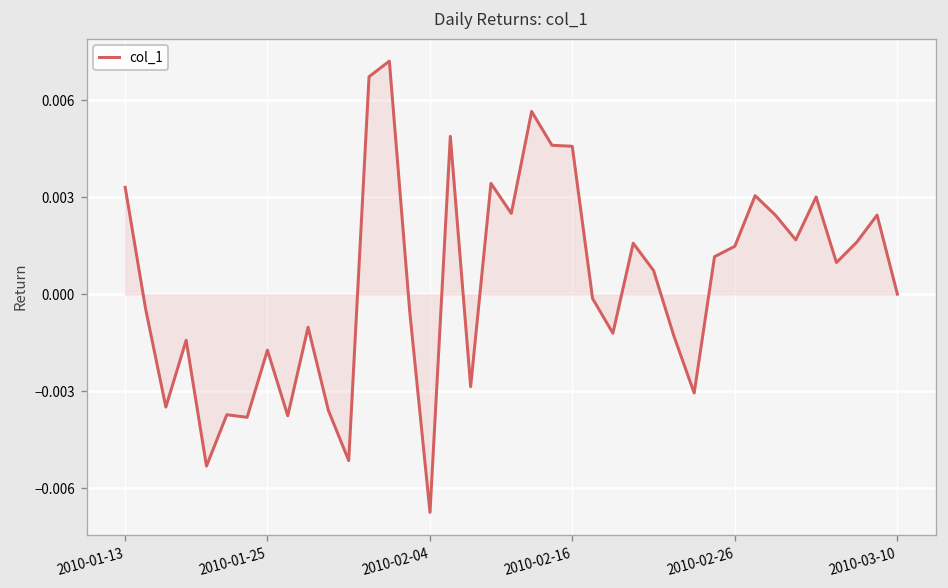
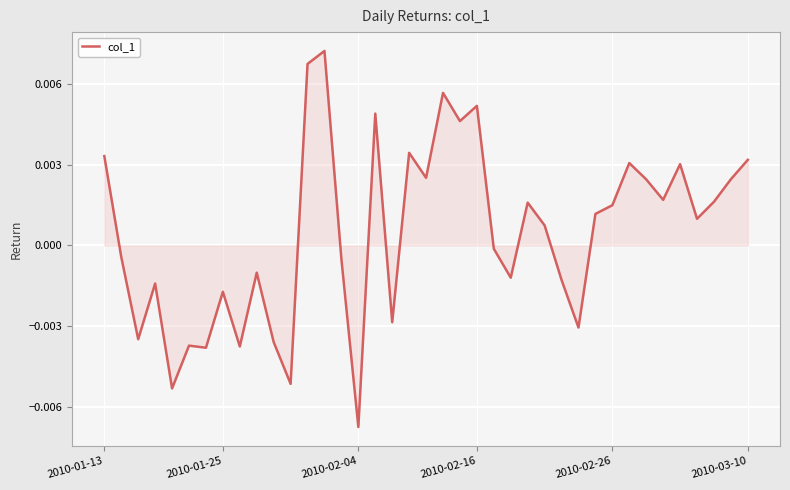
  {
    "col_1": {
      "2010-01-25": -0.0017,
      "2010-02-04": -0.0067,
-     "2010-02-16": 0.0046,
-     "2010-03-10": 0.0000
+     "2010-02-16": 0.0052,
+     "2010-03-10": 0.0032
    }
  }
